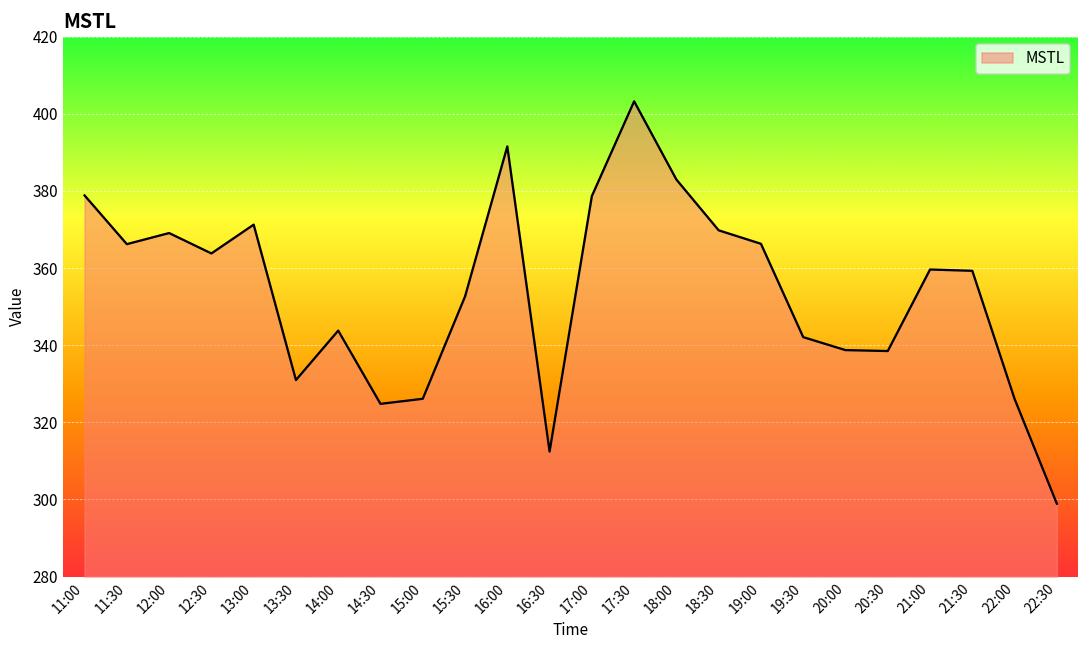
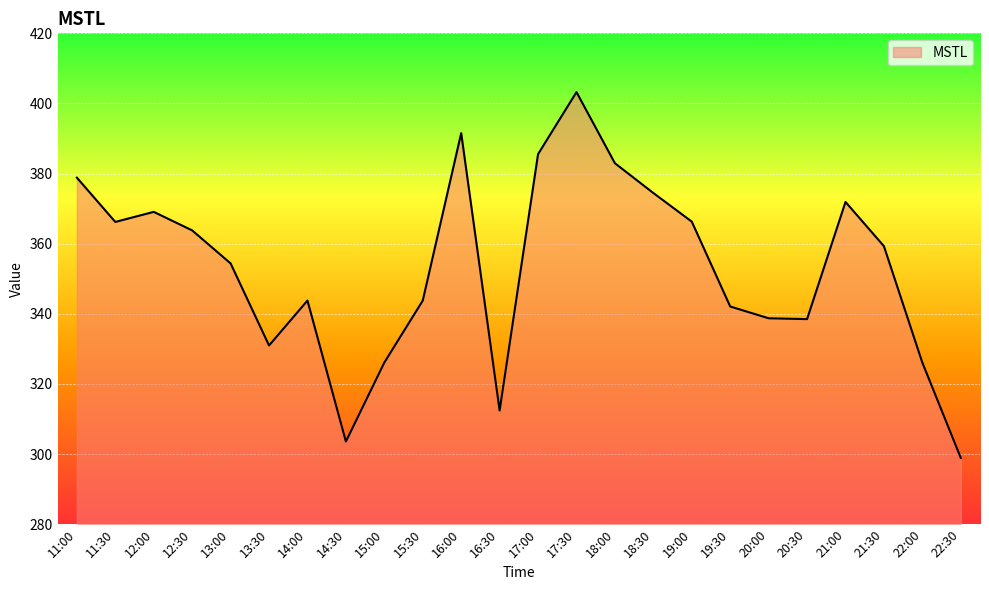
  {
    "11:00": 379,
    "11:30": 366,
    "12:00": 369,
    "12:30": 364,
-   "13:00": 371,
+   "13:00": 354,
    "13:30": 331,
    "14:00": 344,
-   "14:30": 325,
+   "14:30": 304,
    "15:00": 326,
-   "15:30": 353,
+   "15:30": 344,
    "16:00": 392,
    "16:30": 312,
-   "17:00": 379,
+   "17:00": 386,
    "17:30": 403,
    "18:00": 383,
-   "18:30": 370,
+   "18:30": 374,
    "19:00": 366,
    "19:30": 342,
    "20:00": 339,
    "20:30": 338,
-   "21:00": 360,
+   "21:00": 372,
    "21:30": 359,
    "22:00": 326,
    "22:30": 299
  }
